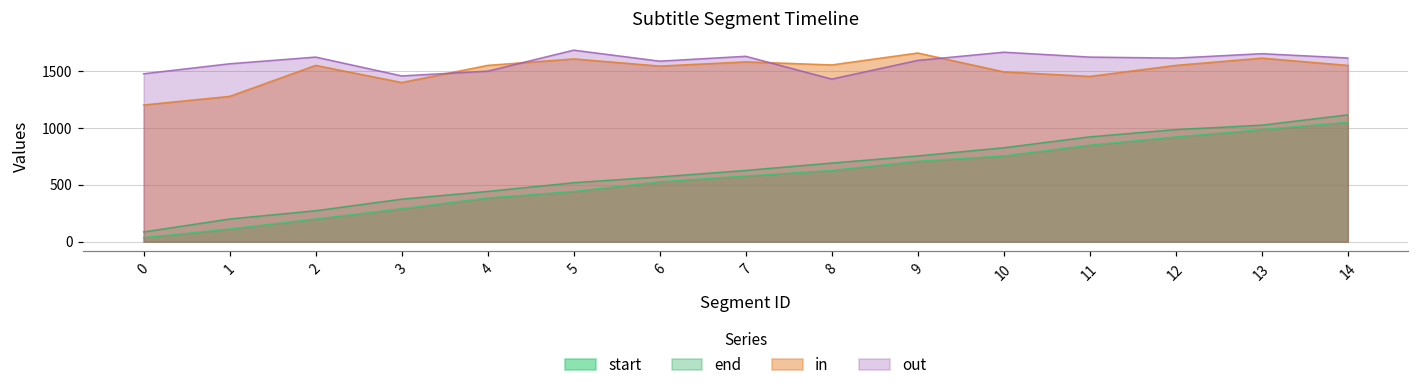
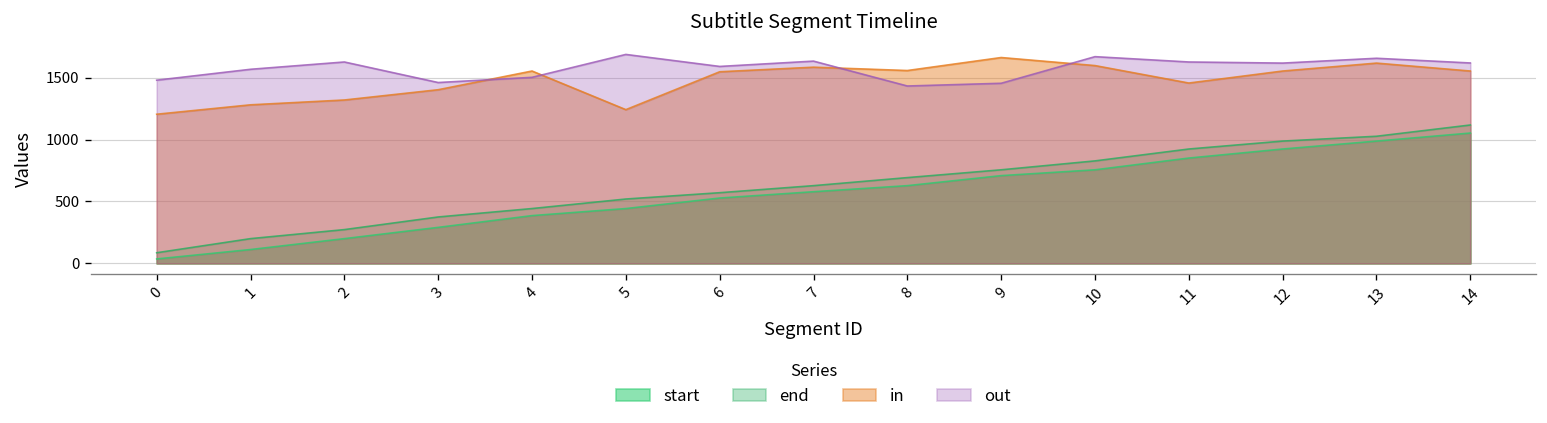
  {
    "in": {
      "0": 1210,
      "1": 1280,
-     "2": 1550,
+     "2": 1320,
      "3": 1400,
      "4": 1550,
-     "5": 1610,
+     "5": 1240,
      "6": 1550,
      "7": 1590,
      "8": 1560,
      "9": 1660,
-     "10": 1500,
+     "10": 1600,
      "11": 1460,
      "12": 1550,
      "13": 1620,
      "14": 1550
    },
    "out": {
      "0": 1480,
      "1": 1570,
      "2": 1630,
      "3": 1460,
      "4": 1500,
      "5": 1690,
      "6": 1590,
      "7": 1630,
      "8": 1430,
-     "9": 1600,
+     "9": 1460,
      "10": 1670,
      "11": 1630,
      "12": 1620,
      "13": 1660,
      "14": 1620
    }
  }
